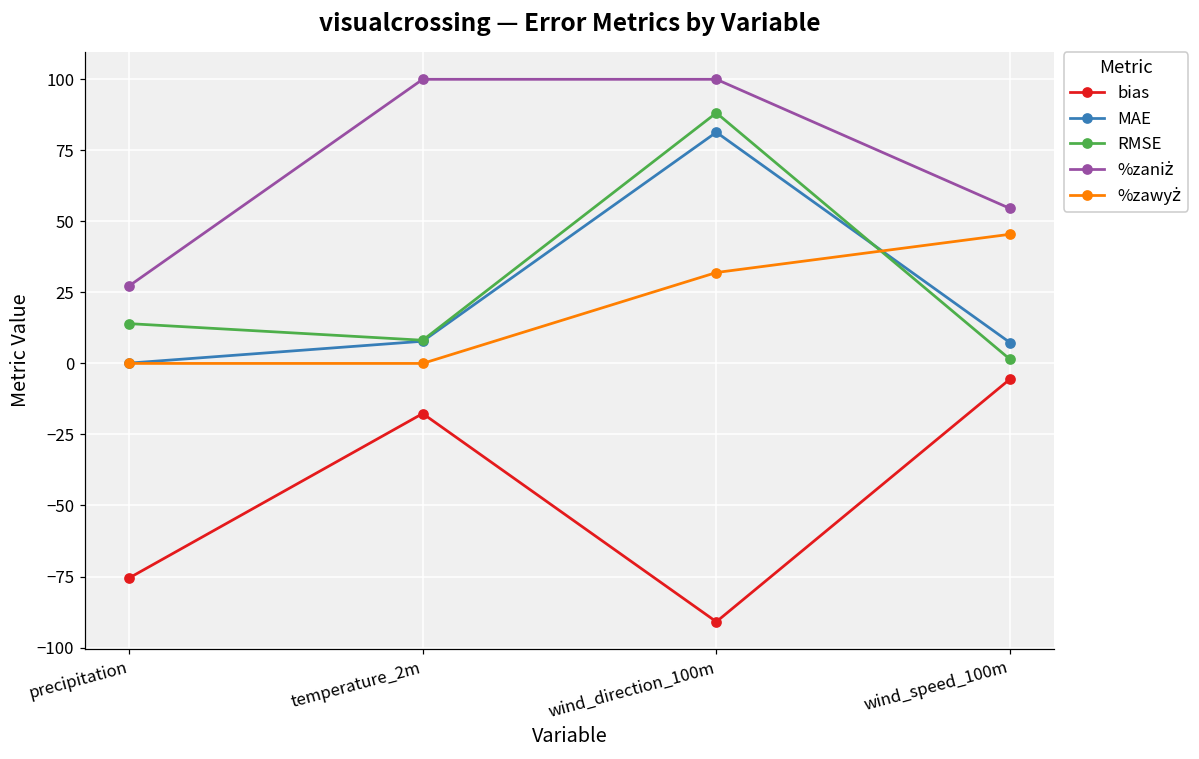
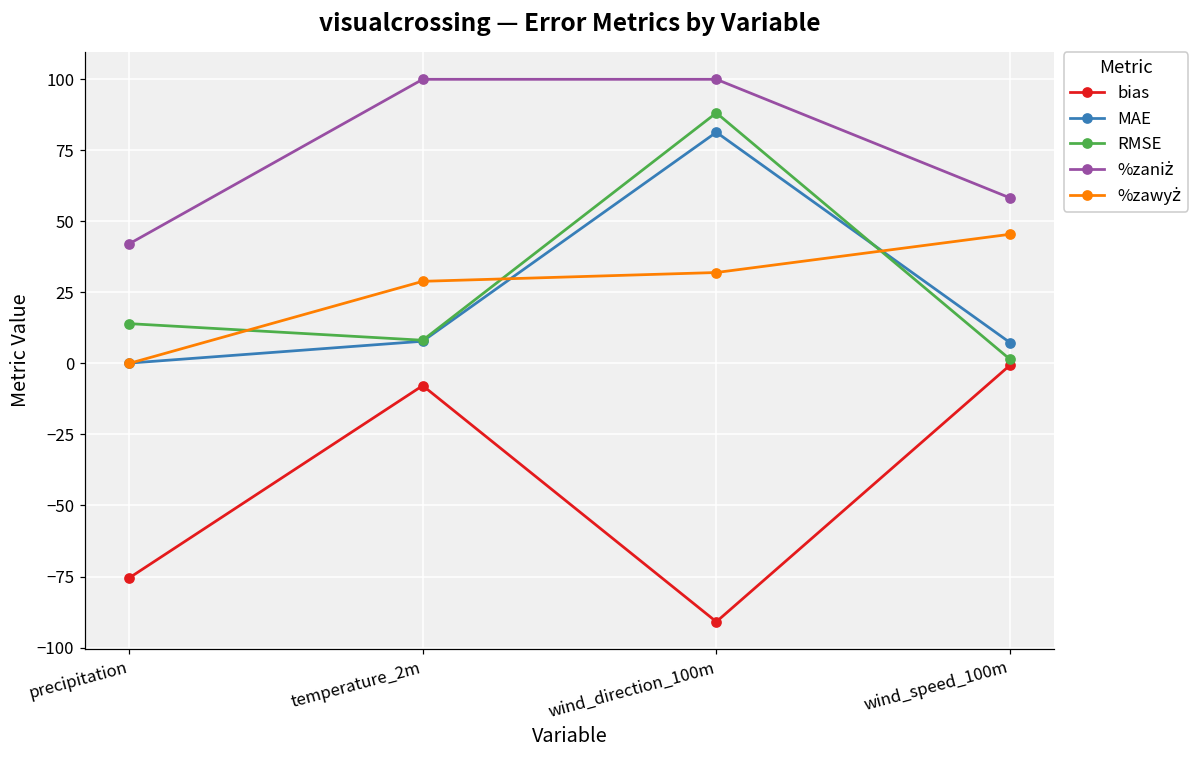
  {
    "bias": {
      "precipitation": -76,
-     "temperature_2m": -18,
+     "temperature_2m": -8,
      "wind_direction_100m": -91,
-     "wind_speed_100m": -6
+     "wind_speed_100m": -1
    },
    "MAE": {
      "wind_direction_100m": 81,
      "wind_speed_100m": 7
    },
    "RMSE": {
      "precipitation": 14,
      "wind_direction_100m": 88,
      "wind_speed_100m": 1
    },
    "%zaniż": {
-     "precipitation": 27,
+     "precipitation": 42,
      "temperature_2m": 100,
      "wind_direction_100m": 100,
-     "wind_speed_100m": 55
+     "wind_speed_100m": 58
    },
    "%zawyż": {
-     "temperature_2m": 0,
+     "temperature_2m": 29,
      "wind_direction_100m": 32,
      "wind_speed_100m": 45
    }
  }
